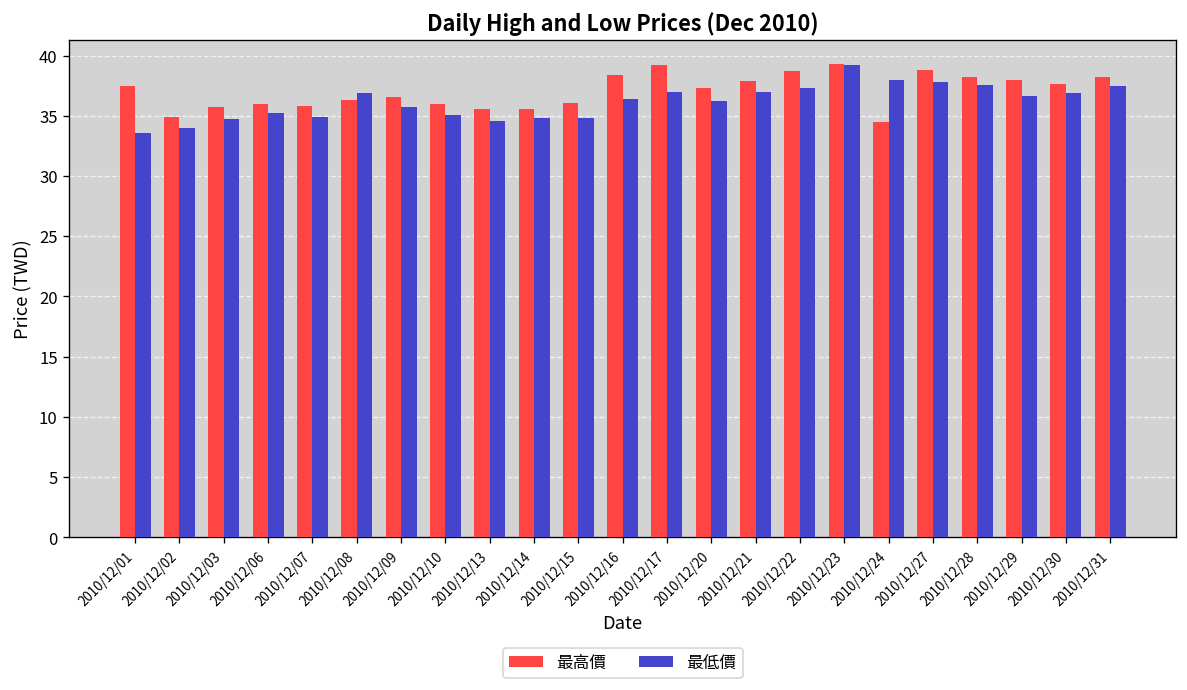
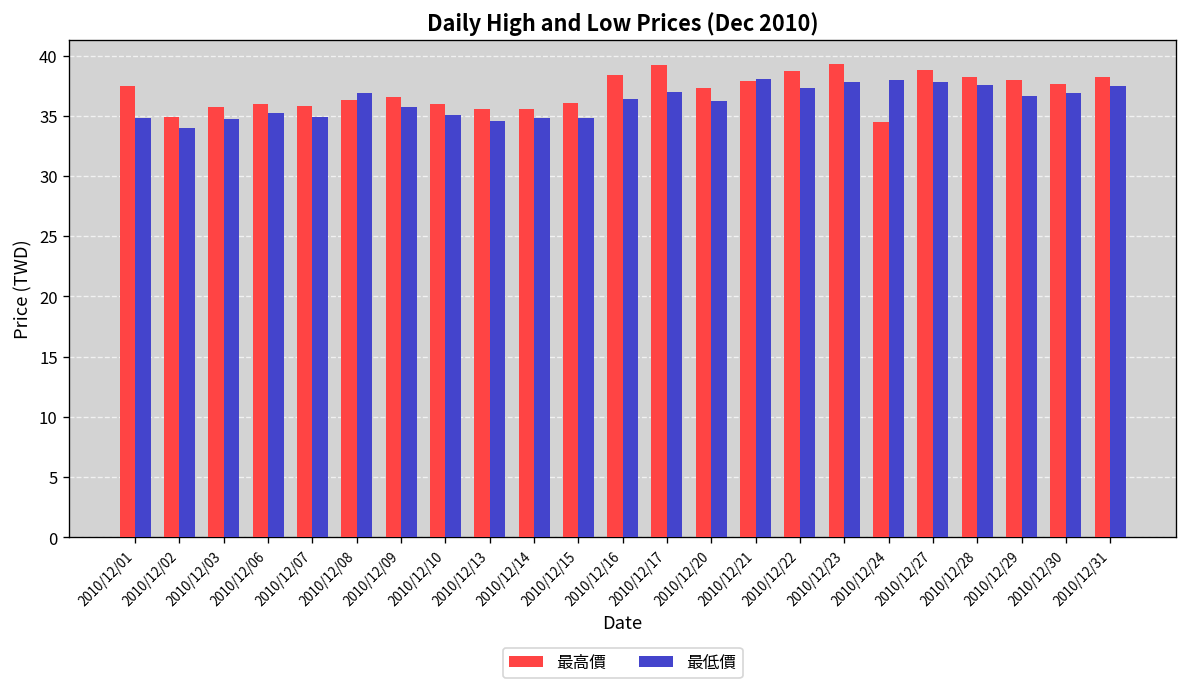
  {
    "最高價": {
      "2010/12/01": 37.5,
      "2010/12/02": 34.9,
      "2010/12/03": 35.7,
      "2010/12/06": 36.0,
      "2010/12/07": 35.9,
      "2010/12/08": 36.4,
      "2010/12/09": 36.6,
      "2010/12/10": 36.0,
      "2010/12/13": 35.6,
      "2010/12/14": 35.6,
      "2010/12/15": 36.1,
      "2010/12/16": 38.4,
      "2010/12/17": 39.2,
      "2010/12/20": 37.3,
      "2010/12/21": 37.9,
      "2010/12/22": 38.7,
      "2010/12/23": 39.3,
      "2010/12/24": 34.5,
      "2010/12/27": 38.8,
      "2010/12/28": 38.3,
      "2010/12/29": 38.0,
      "2010/12/30": 37.7,
      "2010/12/31": 38.2
    },
    "最低價": {
-     "2010/12/01": 33.6,
+     "2010/12/01": 34.8,
      "2010/12/02": 34.0,
      "2010/12/03": 34.7,
      "2010/12/06": 35.2,
      "2010/12/07": 34.9,
      "2010/12/08": 36.9,
      "2010/12/09": 35.7,
      "2010/12/10": 35.1,
      "2010/12/13": 34.6,
      "2010/12/14": 34.9,
      "2010/12/15": 34.9,
      "2010/12/16": 36.4,
      "2010/12/17": 37.0,
      "2010/12/20": 36.3,
-     "2010/12/21": 37.0,
+     "2010/12/21": 38.1,
      "2010/12/22": 37.3,
-     "2010/12/23": 39.2,
+     "2010/12/23": 37.8,
      "2010/12/24": 38.0,
      "2010/12/27": 37.8,
      "2010/12/28": 37.6,
      "2010/12/29": 36.7,
      "2010/12/30": 36.9,
      "2010/12/31": 37.5
    }
  }
